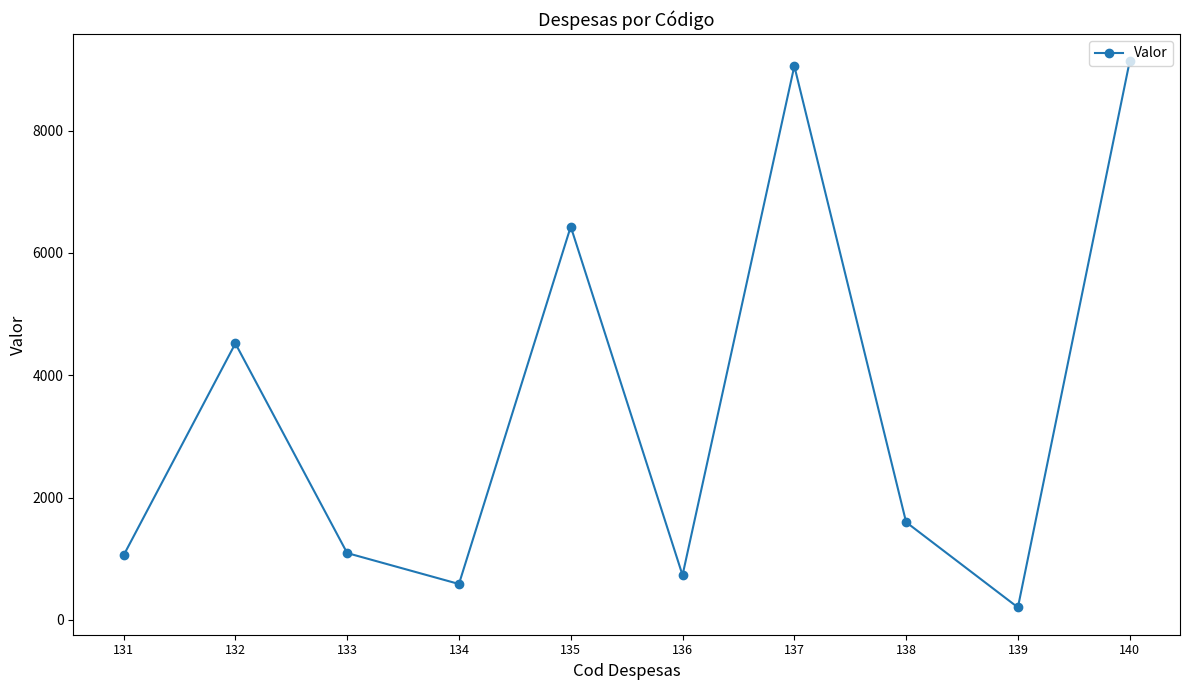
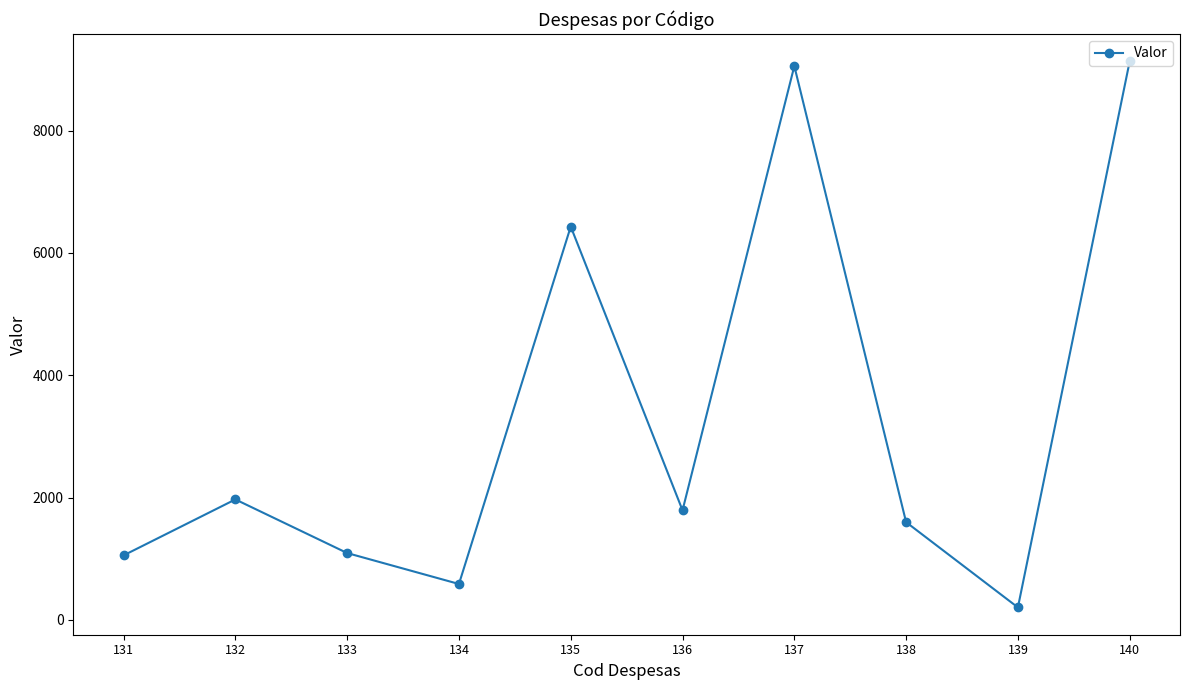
  {
    "131": 1100,
-   "132": 4500,
+   "132": 2000,
    "133": 1100,
    "134": 600,
    "135": 6400,
-   "136": 700,
+   "136": 1800,
    "137": 9100,
    "138": 1600,
    "139": 200
  }
